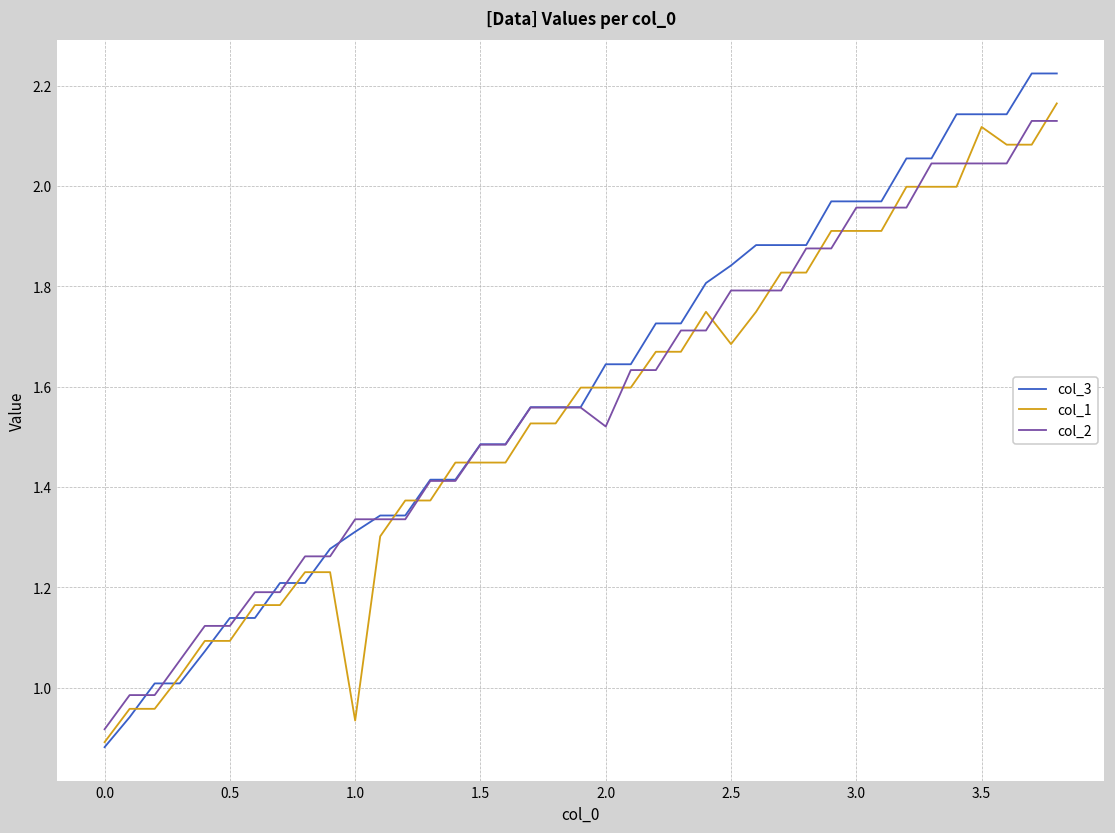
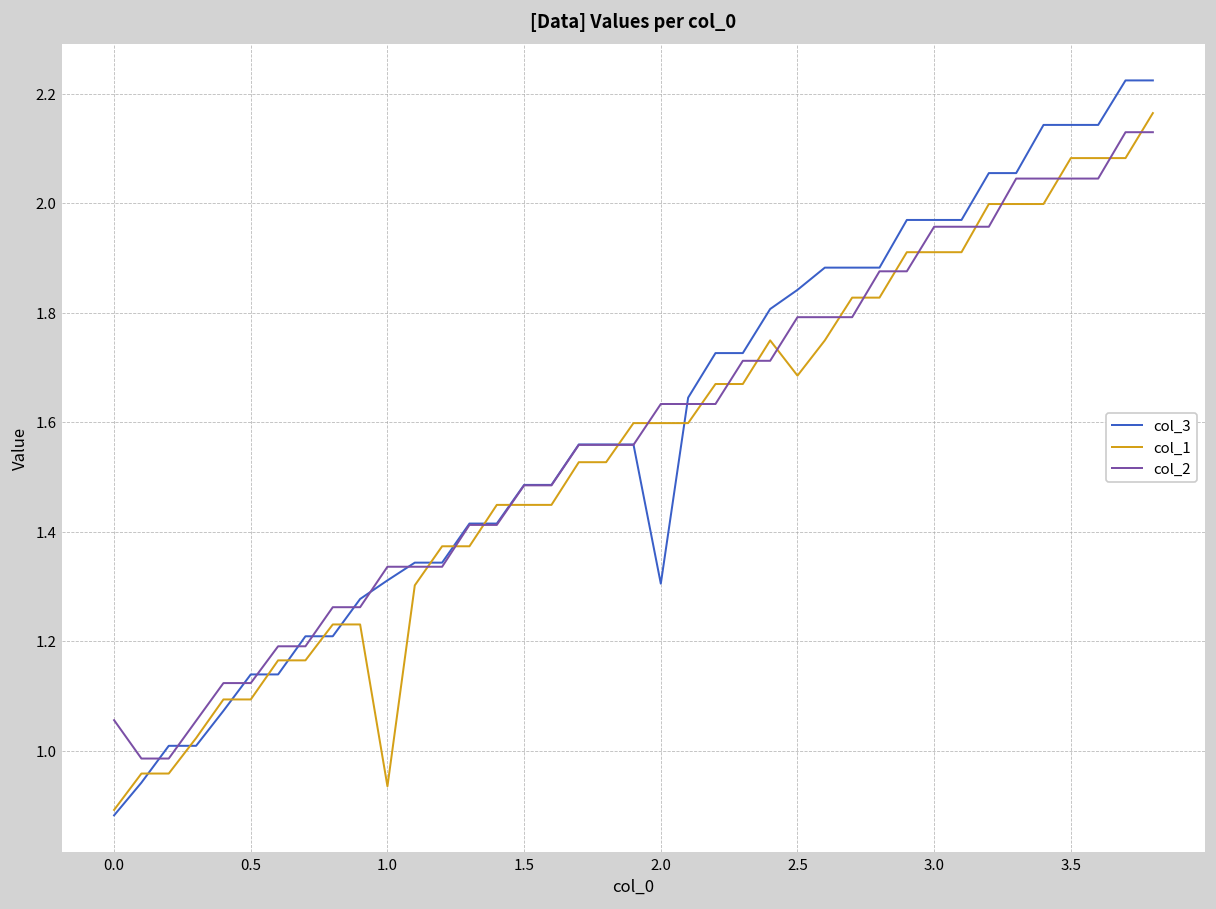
  {
    "col_3": {
      "0.0": 0.88,
      "0.5": 1.14,
      "1.0": 1.31,
-     "2.0": 1.64,
+     "2.0": 1.31,
      "2.5": 1.84,
      "3.0": 1.97,
      "3.5": 2.14
    },
    "col_1": {
      "0.0": 0.89,
      "0.5": 1.09,
      "1.0": 0.93,
      "1.5": 1.45,
      "2.0": 1.60,
      "2.5": 1.69,
      "3.0": 1.91,
-     "3.5": 2.12
+     "3.5": 2.08
    },
    "col_2": {
-     "0.0": 0.92,
+     "0.0": 1.06,
      "0.5": 1.12,
      "1.0": 1.34,
-     "2.0": 1.52,
+     "2.0": 1.63,
      "2.5": 1.79,
      "3.0": 1.96,
      "3.5": 2.05
    }
  }
